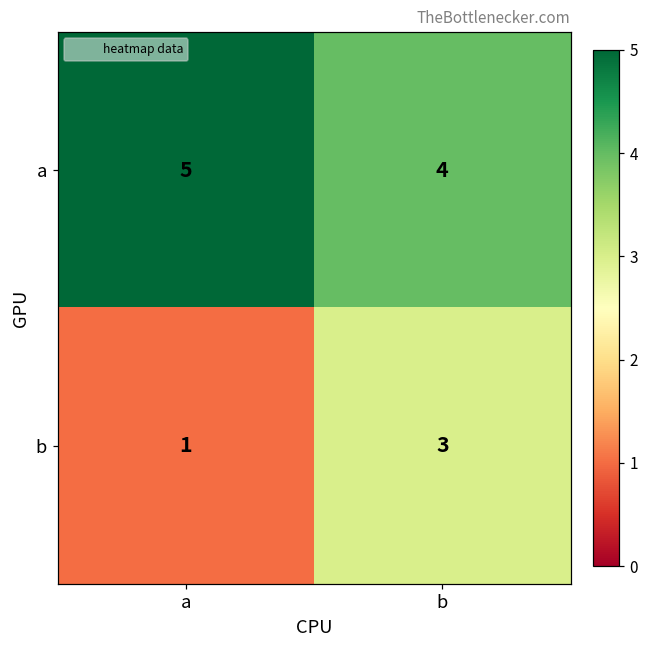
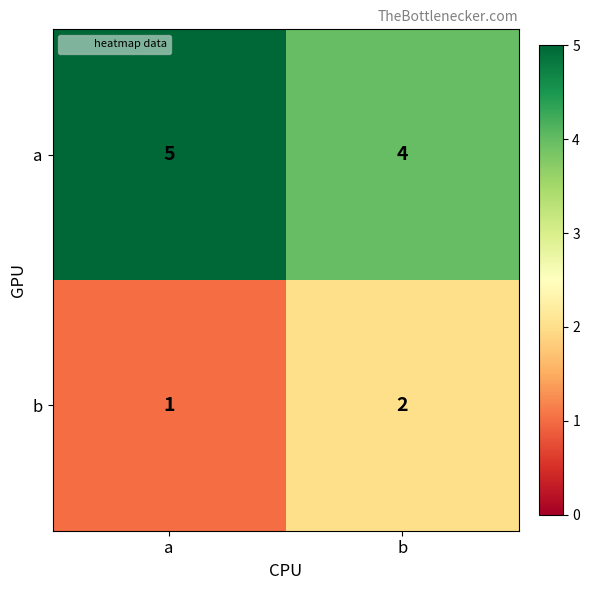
  {
    "a": {
      "a": 5,
      "b": 4
    },
    "b": {
      "a": 1,
-     "b": 3
+     "b": 2
    }
  }
